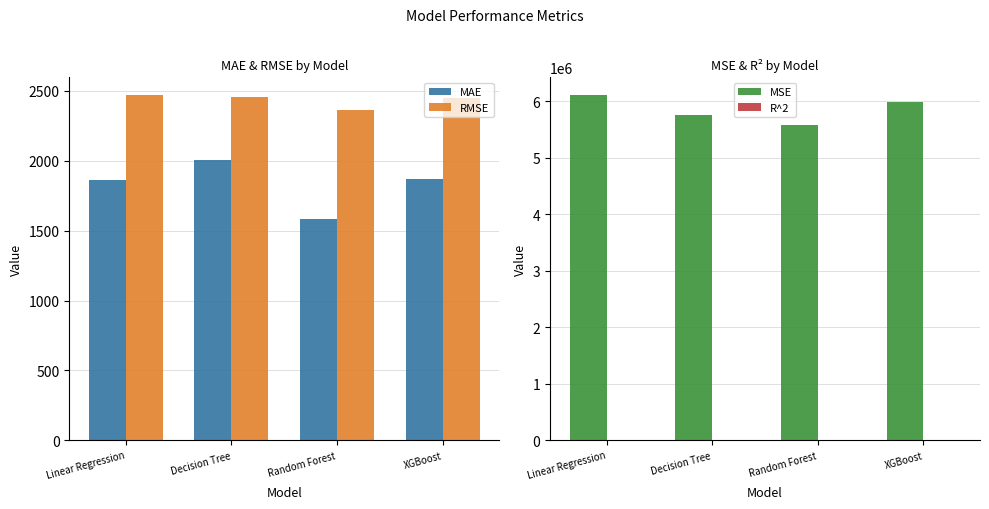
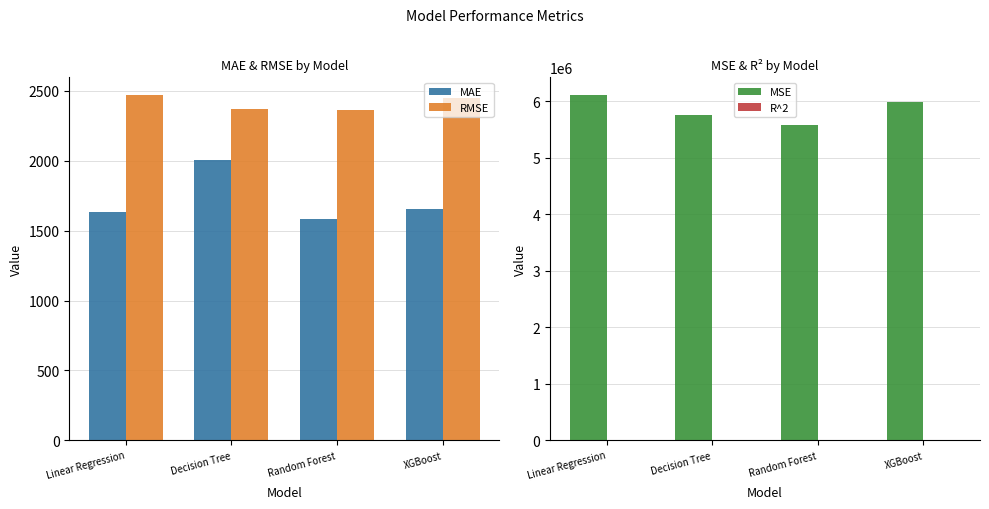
  {
    "MAE & RMSE by Model": {
      "MAE": {
-       "Linear Regression": 1860,
+       "Linear Regression": 1640,
        "Decision Tree": 2010,
        "Random Forest": 1590,
-       "XGBoost": 1870
+       "XGBoost": 1650
      },
      "RMSE": {
        "Linear Regression": 2470,
-       "Decision Tree": 2450,
+       "Decision Tree": 2370,
        "Random Forest": 2360
      }
    },
    "MSE & R² by Model": {
      "MSE": {
        "Linear Regression": 6100000,
        "Decision Tree": 5800000,
        "Random Forest": 5600000,
        "XGBoost": 6000000
      }
    }
  }
